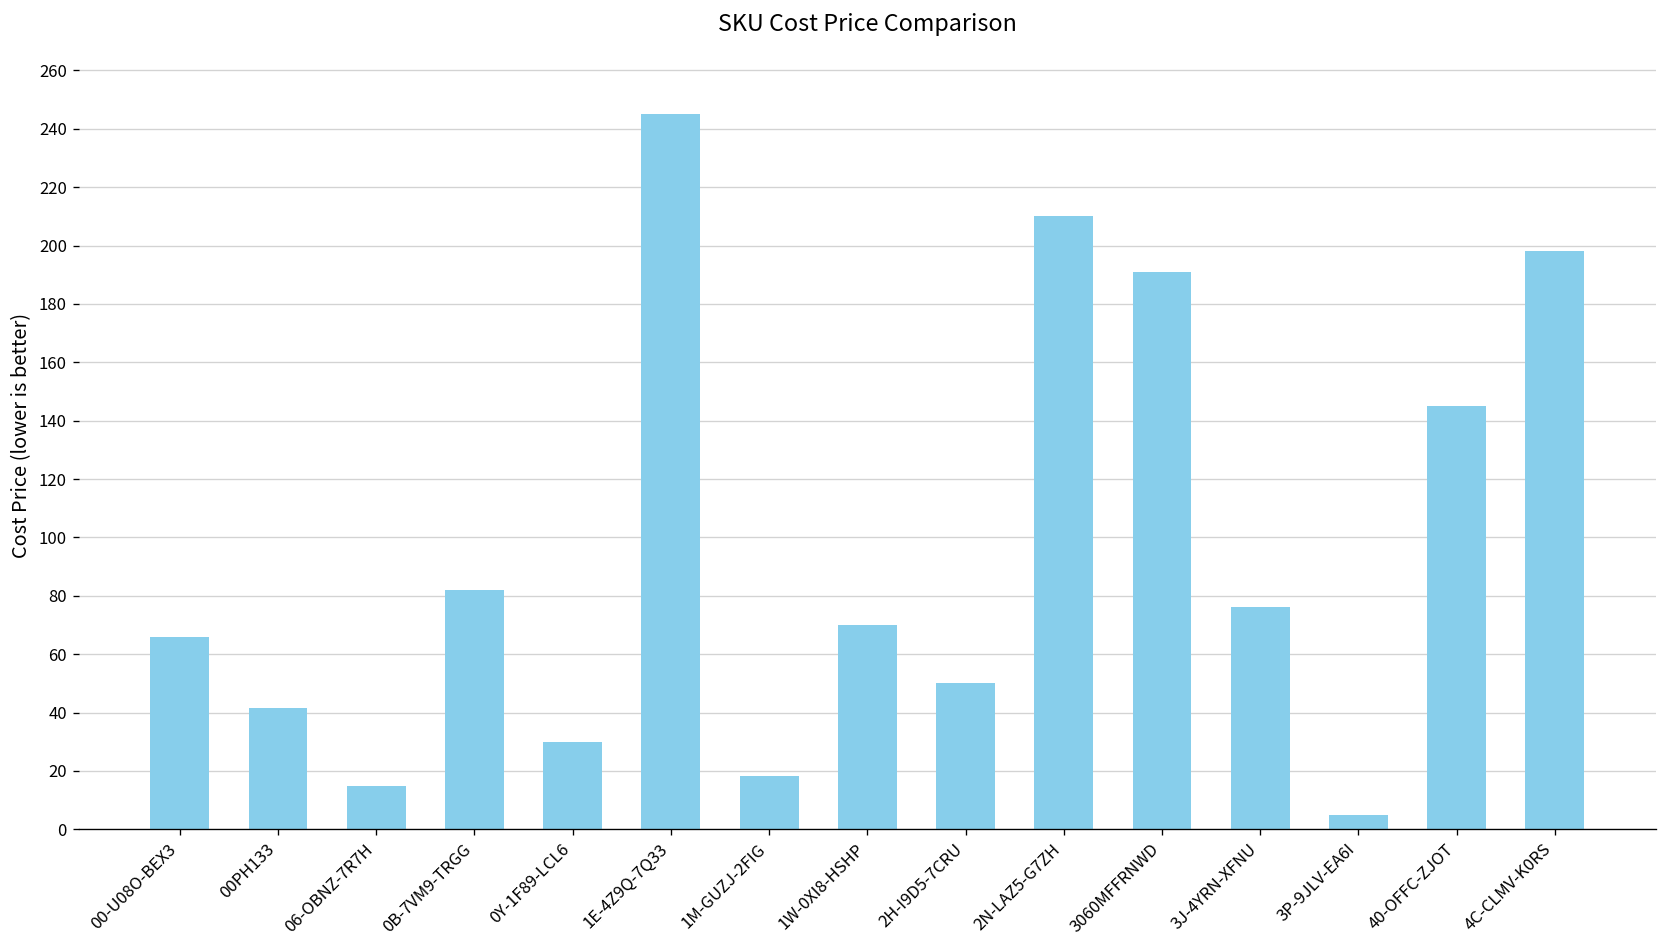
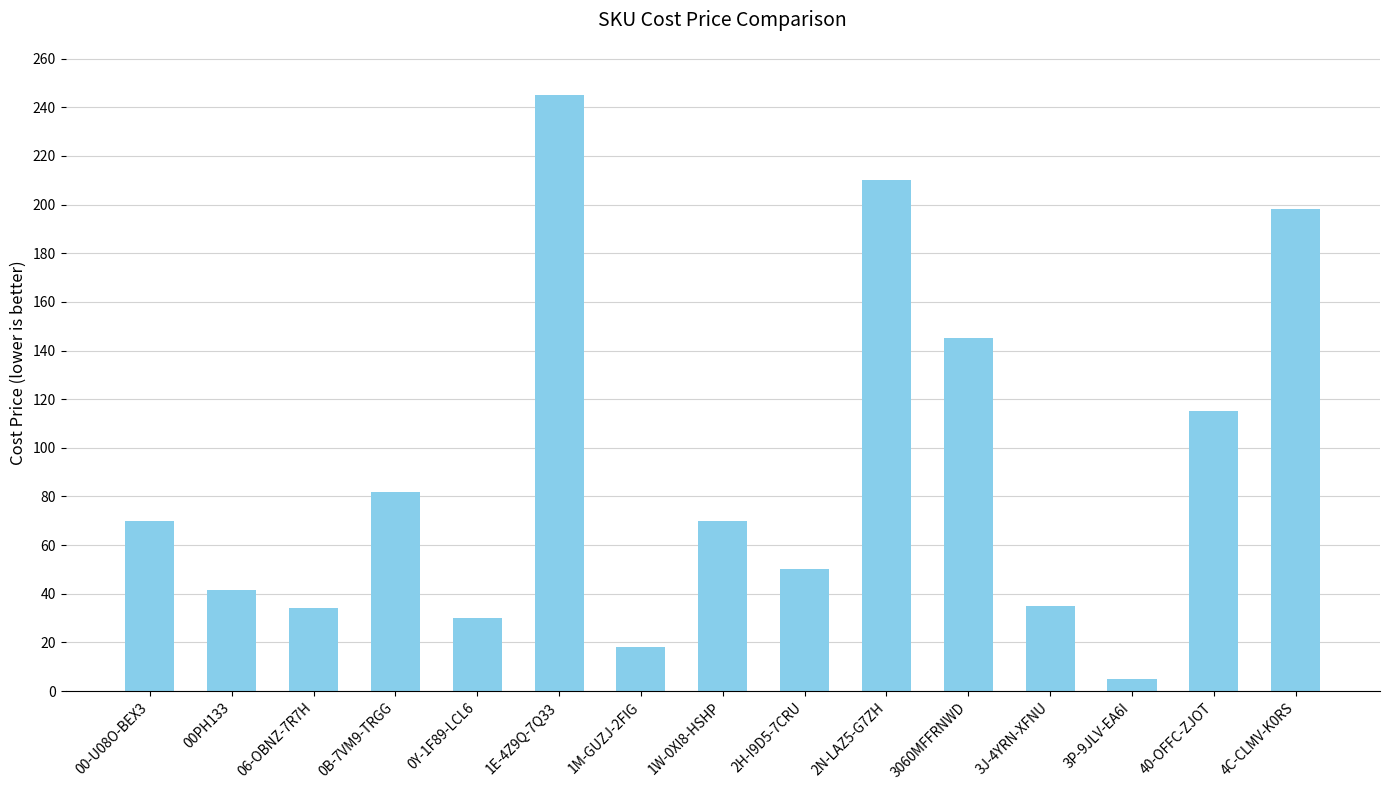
  {
-   "00-U08O-BEX3": 66,
+   "00-U08O-BEX3": 70,
    "00PH133": 42,
-   "06-OBNZ-7R7H": 15,
+   "06-OBNZ-7R7H": 34,
    "0B-7VM9-TRGG": 82,
    "0Y-1F89-LCL6": 30,
    "1E-4Z9Q-7Q33": 245,
    "1M-GUZJ-2FIG": 18,
    "1W-0XI8-HSHP": 70,
    "2H-I9D5-7CRU": 50,
    "2N-LAZ5-G7ZH": 210,
-   "3060MFFRNWD": 191,
-   "3J-4YRN-XFNU": 76,
+   "3060MFFRNWD": 145,
+   "3J-4YRN-XFNU": 35,
    "3P-9JLV-EA6I": 5,
-   "40-OFFC-ZJOT": 145,
+   "40-OFFC-ZJOT": 115,
    "4C-CLMV-K0RS": 198
  }
